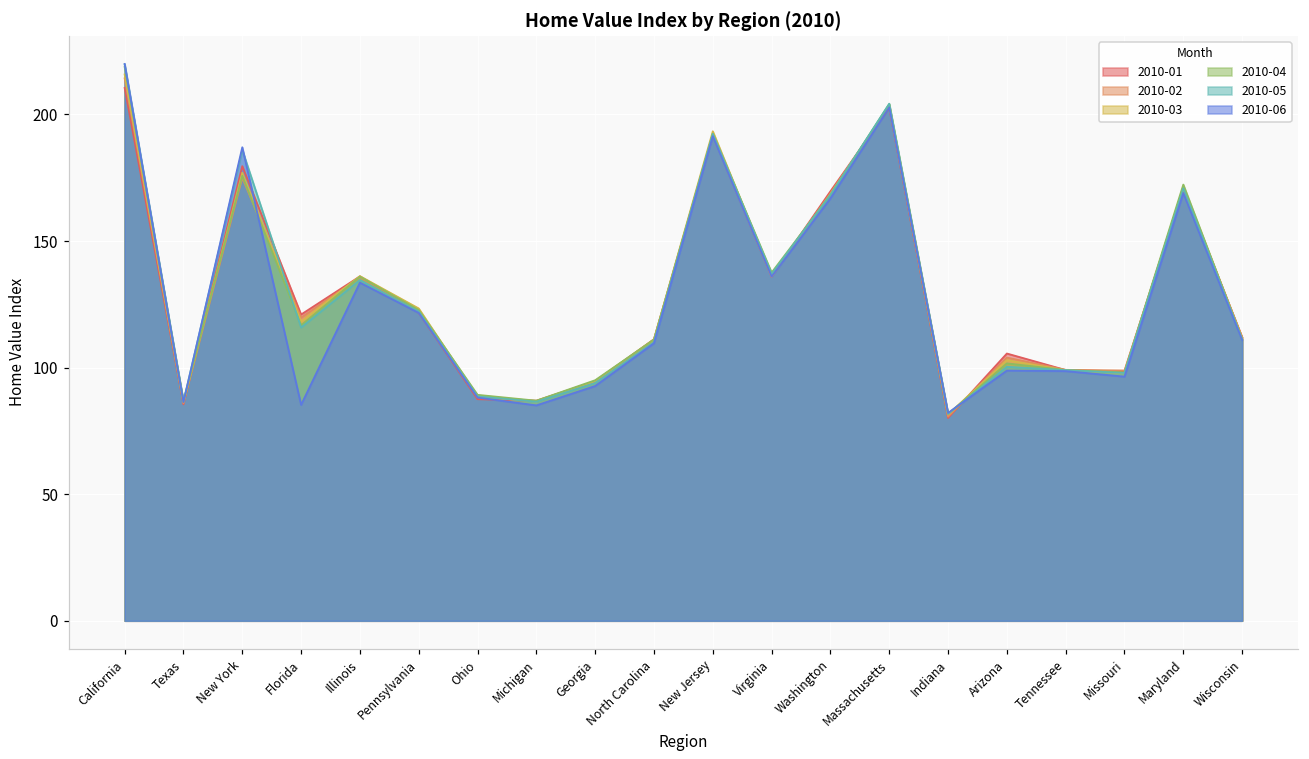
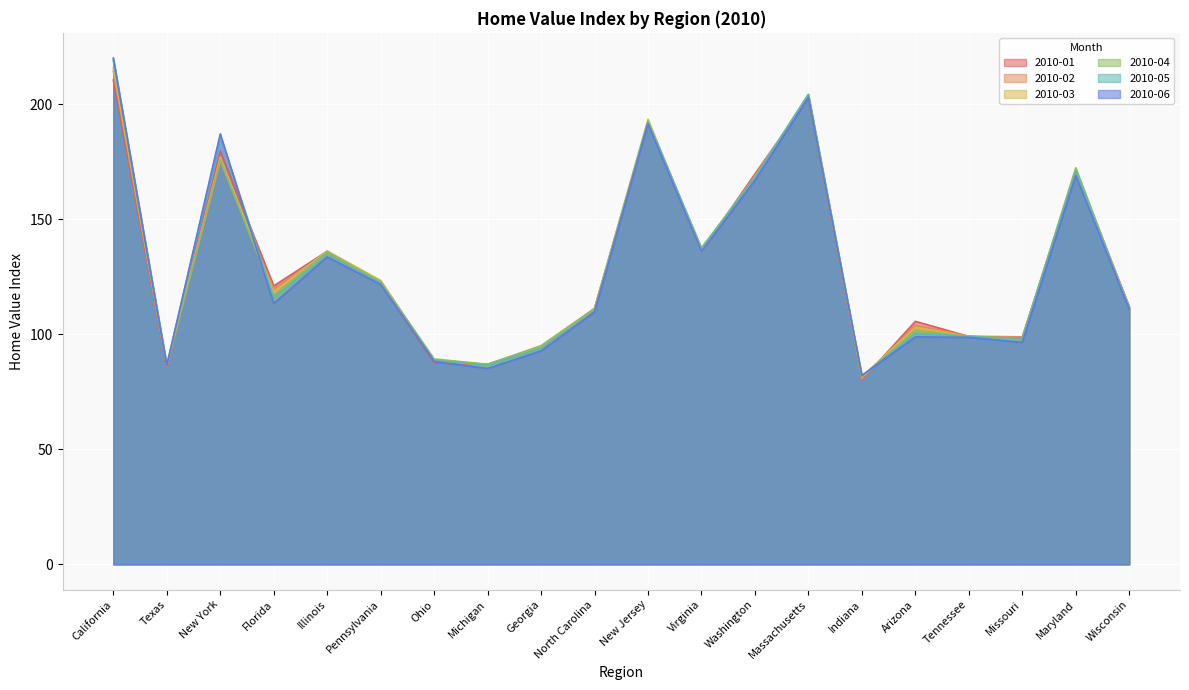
  {
    "2010-05": {
      "Arizona": 100
    },
    "2010-06": {
-     "Florida": 85,
+     "Florida": 113,
      "Michigan": 85,
      "Georgia": 93,
      "Washington": 167,
      "Arizona": 99,
      "Missouri": 96,
      "Maryland": 169
    }
  }
